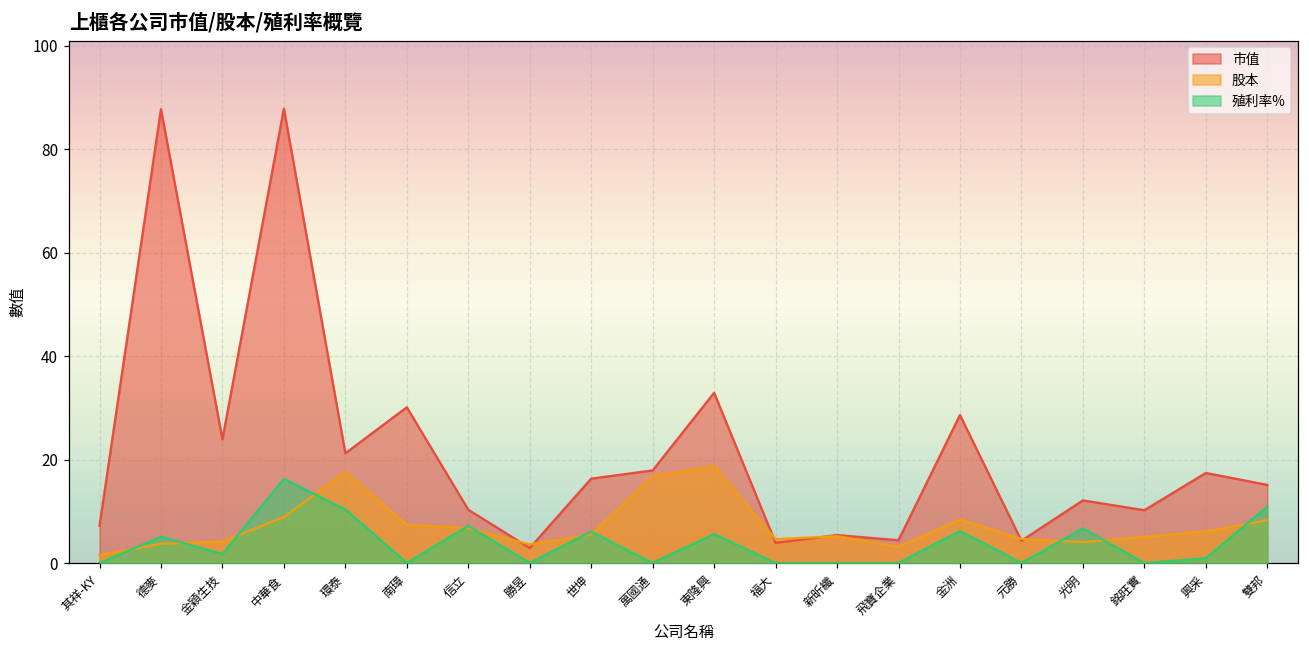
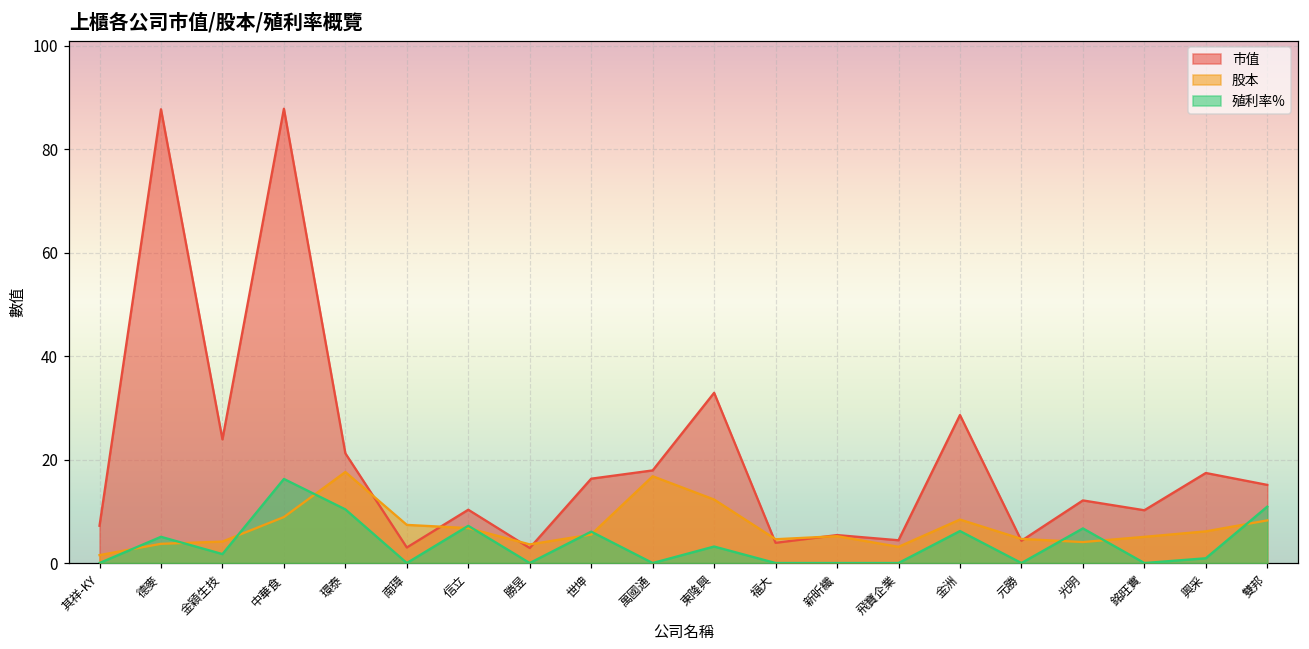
  {
    "市值": {
      "其祥-KY": 7,
      "德麥": 88,
      "金穎生技": 24,
      "中華食": 88,
      "環泰": 21,
-     "南璋": 30,
+     "南璋": 3,
      "信立": 10,
      "勝昱": 3,
      "世坤": 16,
      "萬國通": 18,
      "東隆興": 33,
      "福大": 4,
      "飛寶企業": 4,
      "金洲": 29,
      "光明": 12,
      "銘旺實": 10,
      "興采": 17,
      "雙邦": 15
    },
    "股本": {
      "其祥-KY": 2,
      "德麥": 4,
      "金穎生技": 4,
      "中華食": 9,
      "環泰": 18,
      "南璋": 7,
      "勝昱": 4,
      "世坤": 6,
      "萬國通": 17,
-     "東隆興": 19,
+     "東隆興": 12,
      "福大": 5,
      "飛寶企業": 3,
      "金洲": 8,
      "光明": 4,
      "銘旺實": 5,
      "興采": 6,
      "雙邦": 8
    },
    "殖利率%": {
      "其祥-KY": 0,
      "德麥": 5,
      "金穎生技": 2,
      "中華食": 16,
      "環泰": 10,
      "南璋": 0,
      "勝昱": 0,
      "世坤": 6,
      "萬國通": 0,
-     "東隆興": 6,
+     "東隆興": 3,
      "福大": 0,
      "新昕纖": 0,
      "飛寶企業": 0,
      "金洲": 6,
      "元勝": 0,
      "光明": 7,
      "銘旺實": 0,
      "興采": 1,
      "雙邦": 11
    }
  }
